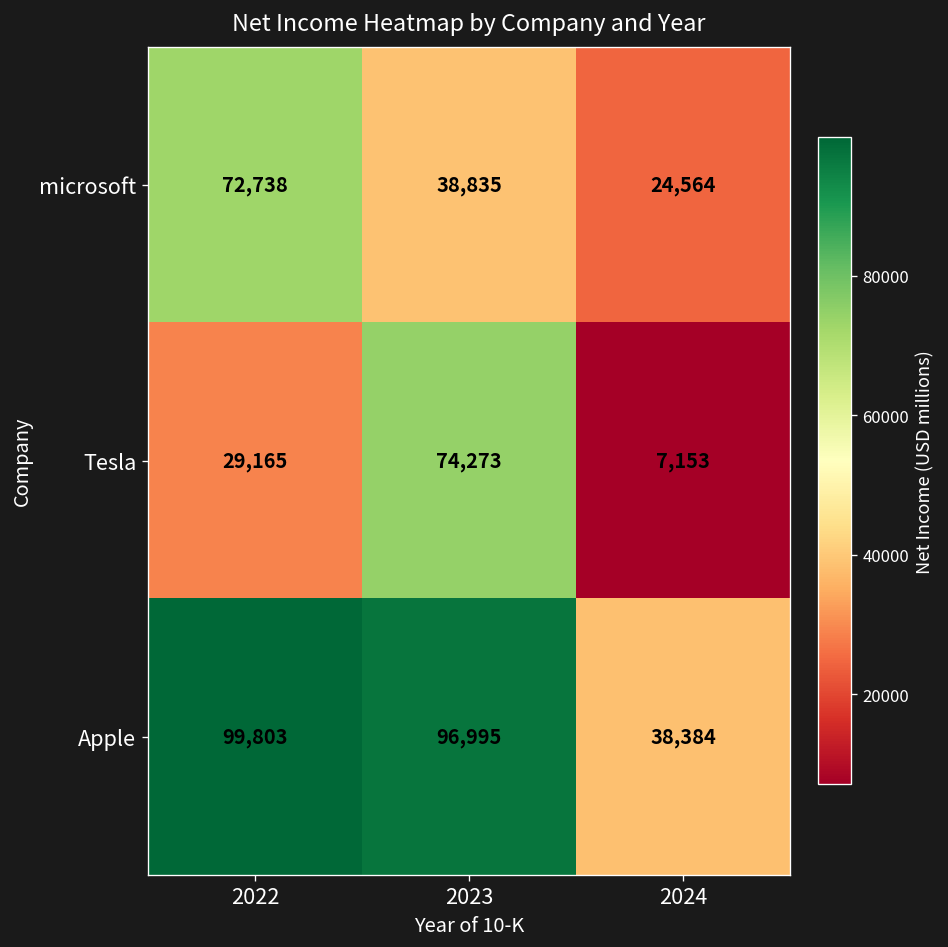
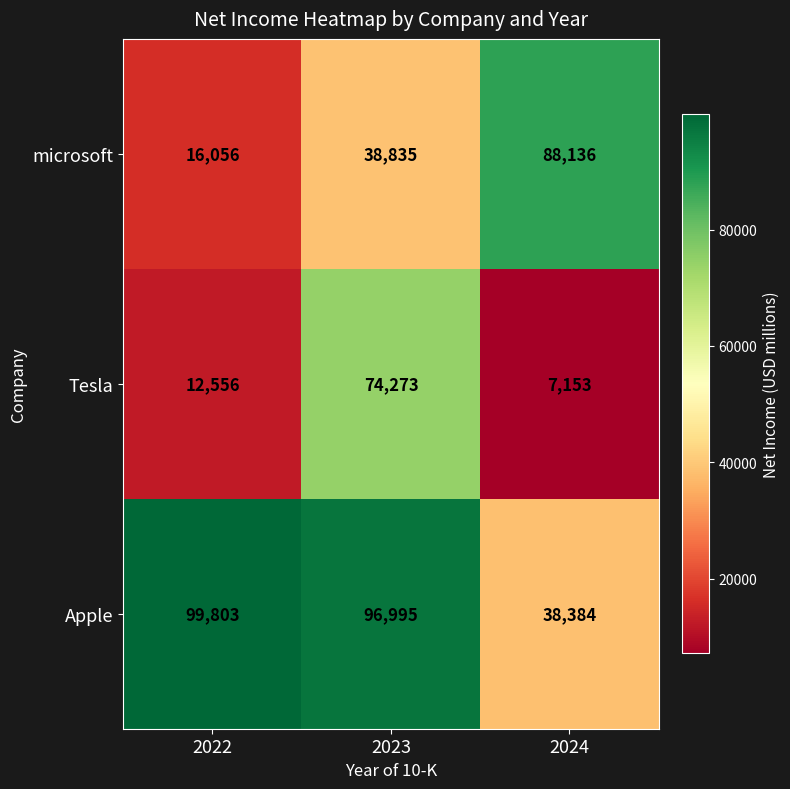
  {
    "microsoft": {
-     "2022": "72,738",
+     "2022": "16,056",
      "2023": "38,835",
-     "2024": "24,564"
+     "2024": "88,136"
    },
    "Tesla": {
-     "2022": "29,165",
+     "2022": "12,556",
      "2023": "74,273",
      "2024": "7,153"
    },
    "Apple": {
      "2022": "99,803",
      "2023": "96,995",
      "2024": "38,384"
    }
  }
